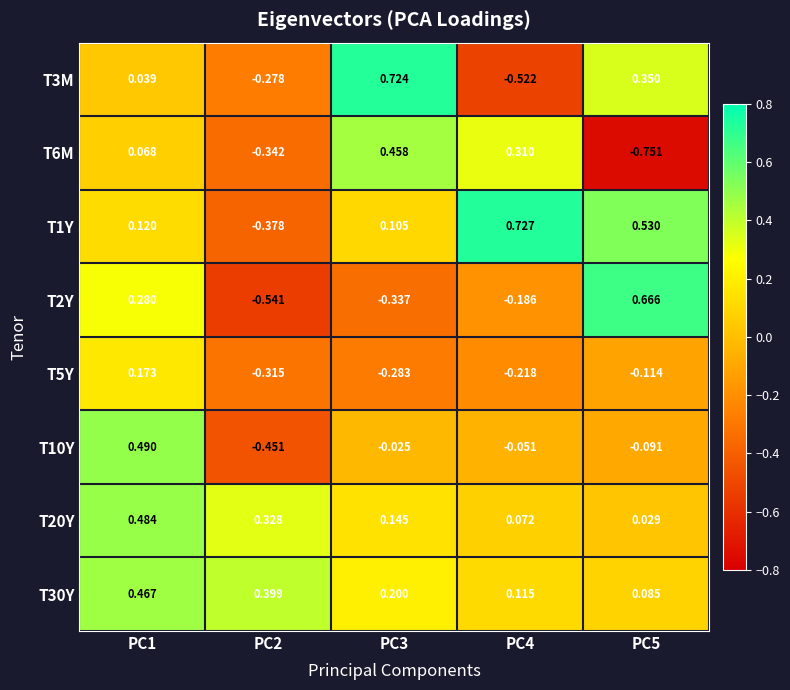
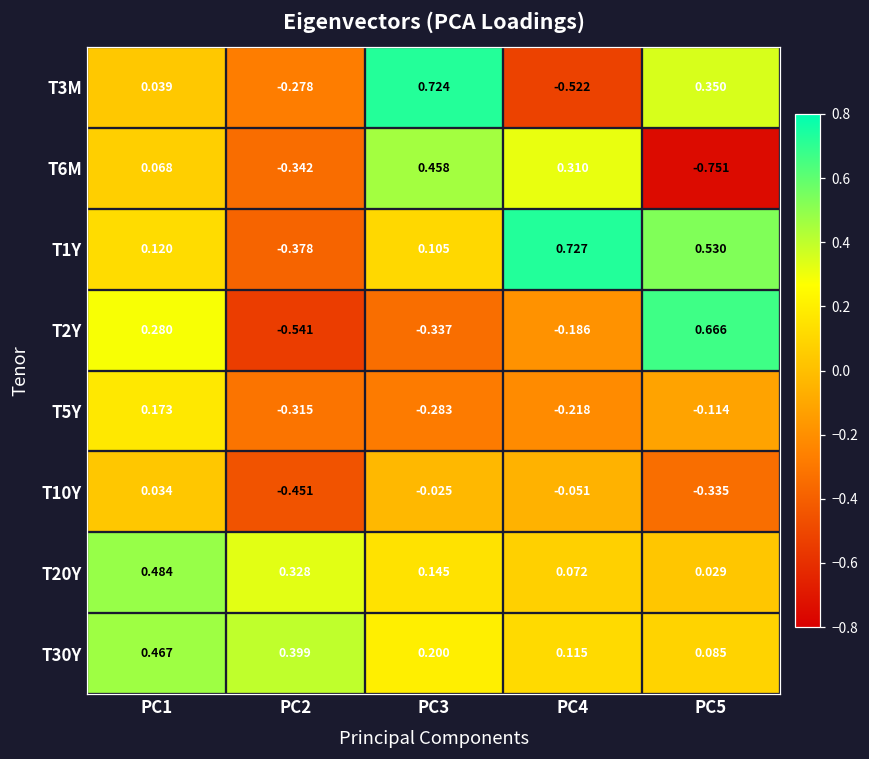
  {
    "T3M": {
      "PC1": 0.039,
      "PC2": -0.278,
      "PC3": 0.724,
      "PC4": -0.522,
      "PC5": 0.350
    },
    "T6M": {
      "PC1": 0.068,
      "PC2": -0.342,
      "PC3": 0.458,
      "PC4": 0.310,
      "PC5": -0.751
    },
    "T1Y": {
      "PC1": 0.120,
      "PC2": -0.378,
      "PC3": 0.105,
      "PC4": 0.727,
      "PC5": 0.530
    },
    "T2Y": {
      "PC1": 0.280,
      "PC2": -0.541,
      "PC3": -0.337,
      "PC4": -0.186,
      "PC5": 0.666
    },
    "T5Y": {
      "PC1": 0.173,
      "PC2": -0.315,
      "PC3": -0.283,
      "PC4": -0.218,
      "PC5": -0.114
    },
    "T10Y": {
-     "PC1": 0.490,
+     "PC1": 0.034,
      "PC2": -0.451,
      "PC3": -0.025,
      "PC4": -0.051,
-     "PC5": -0.091
+     "PC5": -0.335
    },
    "T20Y": {
      "PC1": 0.484,
      "PC2": 0.328,
      "PC3": 0.145,
      "PC4": 0.072,
      "PC5": 0.029
    },
    "T30Y": {
      "PC1": 0.467,
      "PC2": 0.399,
      "PC3": 0.200,
      "PC4": 0.115,
      "PC5": 0.085
    }
  }
